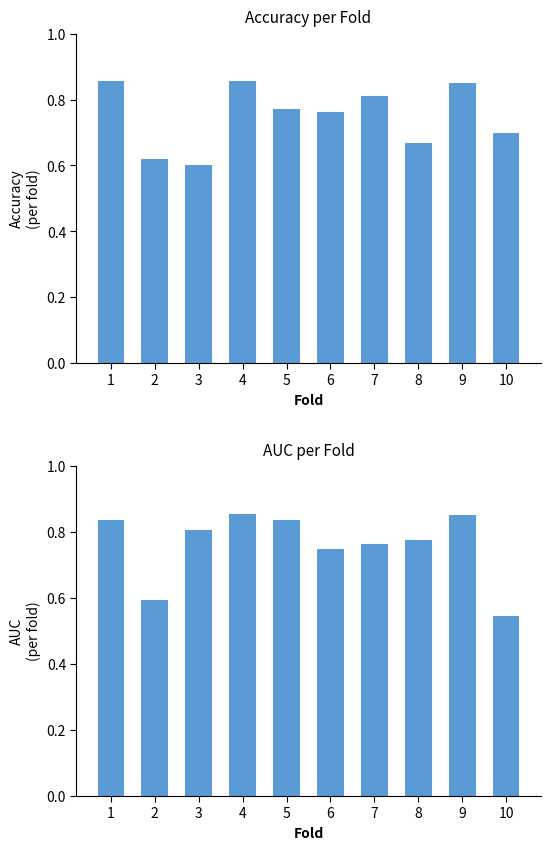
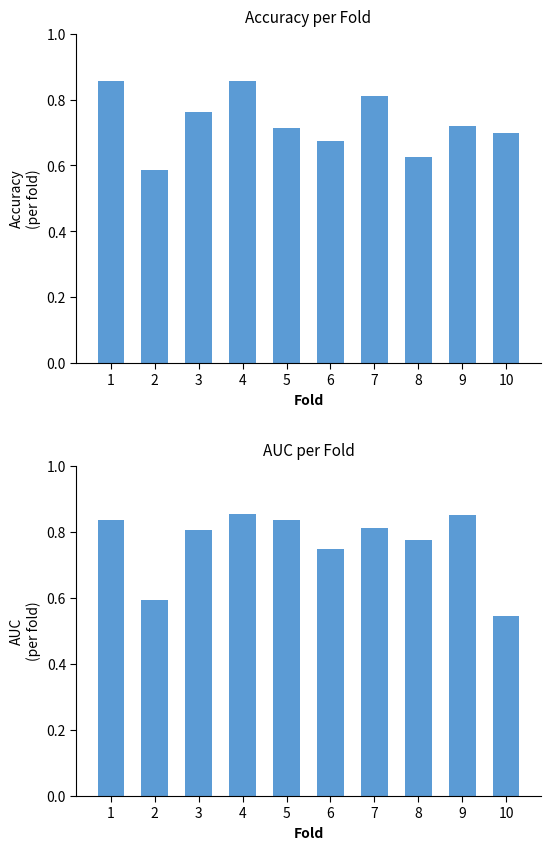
  {
    "Accuracy per Fold": {
      "1": 0.86,
-     "2": 0.62,
-     "3": 0.60,
+     "2": 0.59,
+     "3": 0.76,
      "4": 0.86,
-     "5": 0.77,
-     "6": 0.76,
+     "5": 0.71,
+     "6": 0.67,
      "7": 0.81,
-     "8": 0.67,
-     "9": 0.85,
+     "8": 0.63,
+     "9": 0.72,
      "10": 0.70
    },
    "AUC per Fold": {
      "1": 0.84,
      "2": 0.59,
      "3": 0.81,
      "4": 0.85,
      "5": 0.84,
      "6": 0.75,
-     "7": 0.76,
+     "7": 0.81,
      "8": 0.78,
      "9": 0.85,
      "10": 0.55
    }
  }
